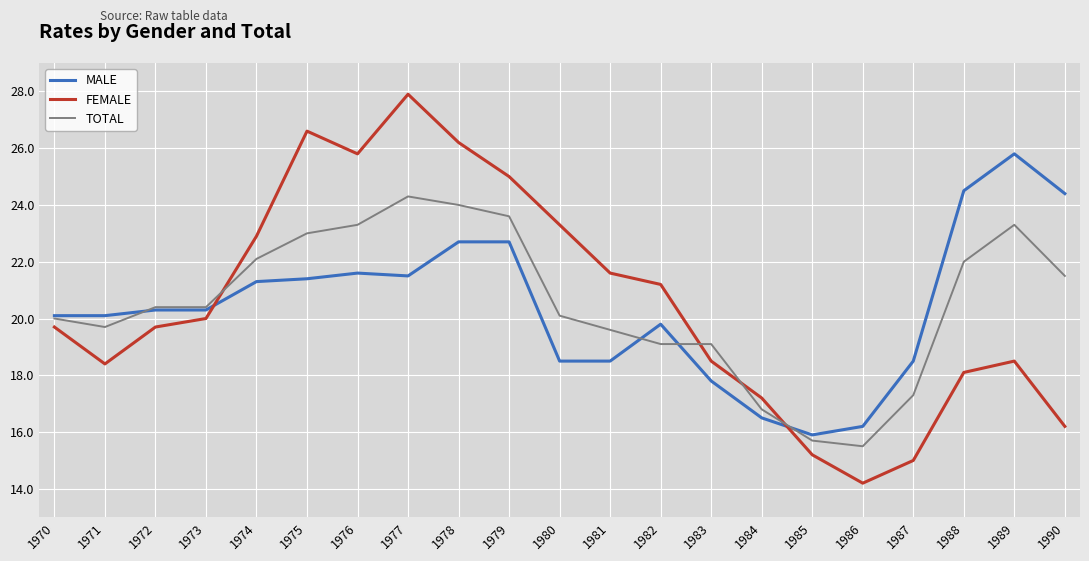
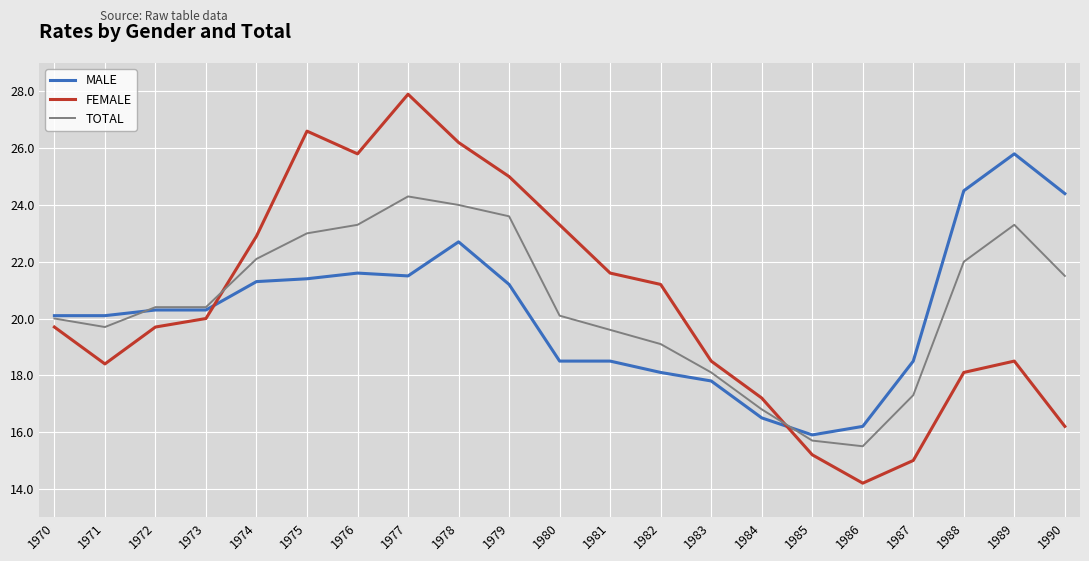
  {
    "MALE": {
      "1970": 20.1,
      "1971": 20.1,
      "1972": 20.3,
      "1973": 20.3,
      "1974": 21.3,
      "1975": 21.4,
      "1976": 21.6,
      "1977": 21.5,
      "1978": 22.7,
-     "1979": 22.7,
+     "1979": 21.2,
      "1980": 18.5,
      "1981": 18.5,
-     "1982": 19.8,
+     "1982": 18.1,
      "1983": 17.8,
      "1984": 16.5,
      "1985": 15.9,
      "1986": 16.2,
      "1987": 18.5,
      "1988": 24.5,
      "1989": 25.8,
      "1990": 24.4
    },
    "FEMALE": {
      "1970": 19.7,
      "1971": 18.4,
      "1972": 19.7,
      "1973": 20.0,
      "1974": 22.9,
      "1975": 26.6,
      "1976": 25.8,
      "1977": 27.9,
      "1978": 26.2,
      "1979": 25.0,
      "1980": 23.3,
      "1981": 21.6,
      "1982": 21.2,
      "1983": 18.5,
      "1984": 17.2,
      "1985": 15.2,
      "1986": 14.2,
      "1987": 15.0,
      "1988": 18.1,
      "1989": 18.5,
      "1990": 16.2
    },
    "TOTAL": {
      "1970": 20.0,
      "1971": 19.7,
      "1972": 20.4,
      "1973": 20.4,
      "1974": 22.1,
      "1975": 23.0,
      "1976": 23.3,
      "1977": 24.3,
      "1978": 24.0,
      "1979": 23.6,
      "1980": 20.1,
      "1981": 19.6,
      "1982": 19.1,
-     "1983": 19.1,
+     "1983": 18.1,
      "1984": 16.8,
      "1985": 15.7,
      "1986": 15.5,
      "1987": 17.3,
      "1988": 22.0,
      "1989": 23.3,
      "1990": 21.5
    }
  }
